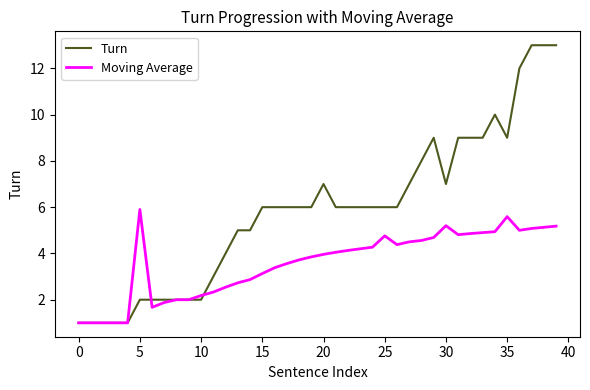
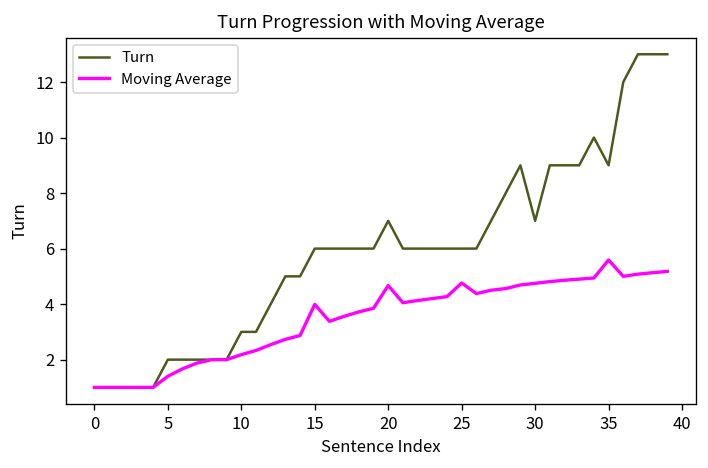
  {
    "Turn": {
      "5": 2,
-     "10": 2,
+     "10": 3,
      "15": 6,
      "20": 7,
      "25": 6,
      "30": 7,
      "35": 9
    },
    "Moving Average": {
-     "5": 5.9,
+     "5": 1.4,
      "10": 2.2,
-     "15": 3.1,
-     "20": 4.0,
+     "15": 4.0,
+     "20": 4.7,
      "25": 4.8,
-     "30": 5.2,
+     "30": 4.8,
      "35": 5.6
    }
  }
